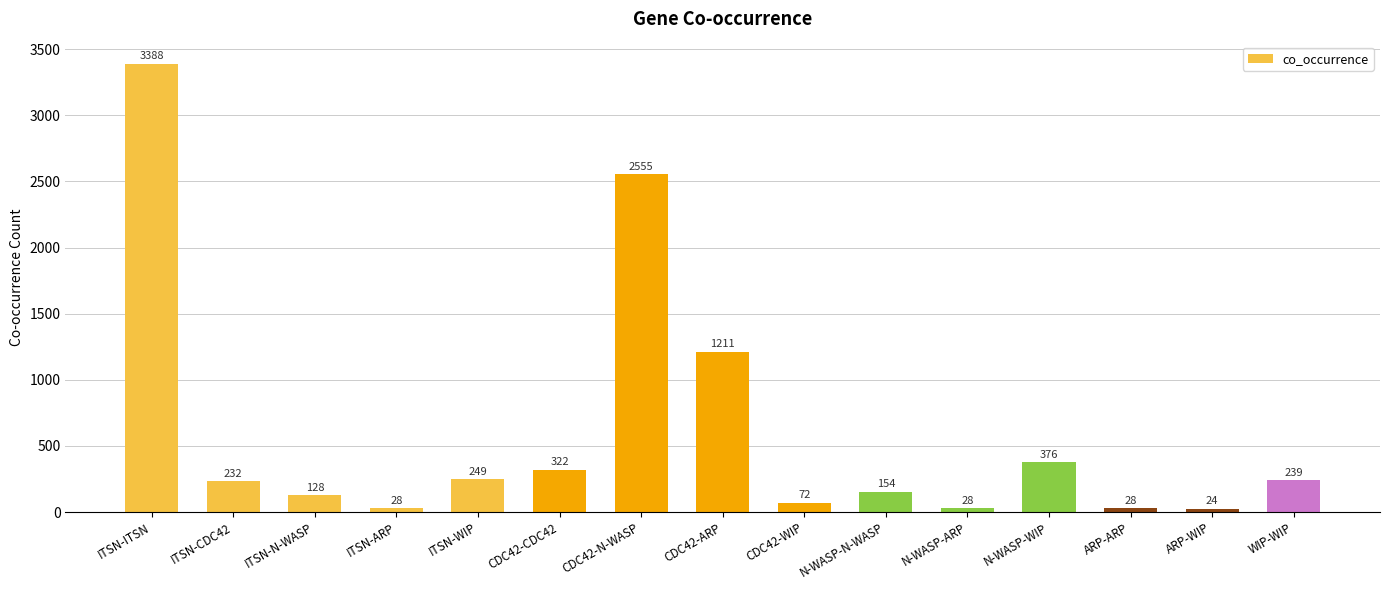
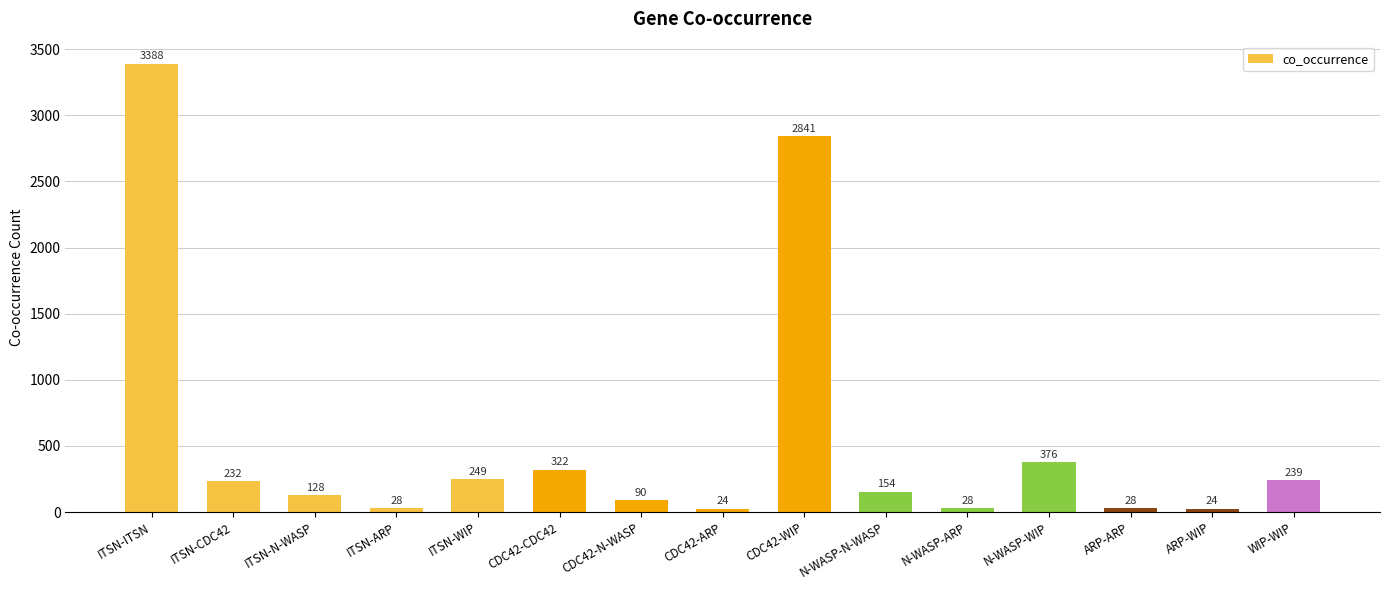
  {
    "ITSN-ITSN": 3388,
    "ITSN-CDC42": 232,
    "ITSN-N-WASP": 128,
    "ITSN-ARP": 28,
    "ITSN-WIP": 249,
    "CDC42-CDC42": 322,
-   "CDC42-N-WASP": 2555,
-   "CDC42-ARP": 1211,
-   "CDC42-WIP": 72,
+   "CDC42-N-WASP": 90,
+   "CDC42-ARP": 24,
+   "CDC42-WIP": 2841,
    "N-WASP-N-WASP": 154,
    "N-WASP-ARP": 28,
    "N-WASP-WIP": 376,
    "ARP-ARP": 28,
    "ARP-WIP": 24,
    "WIP-WIP": 239
  }
